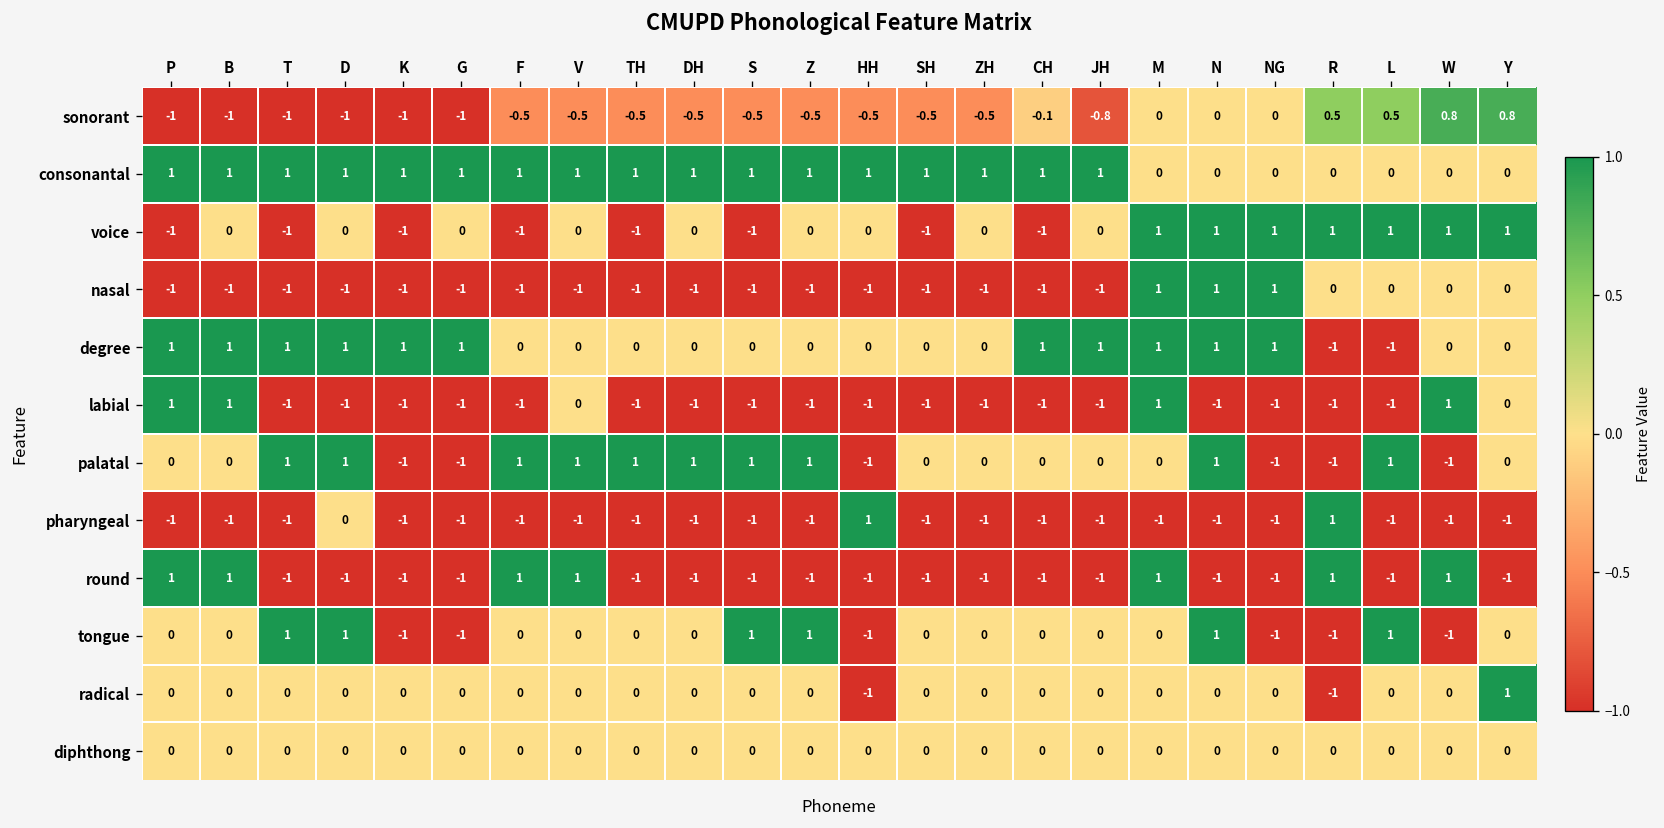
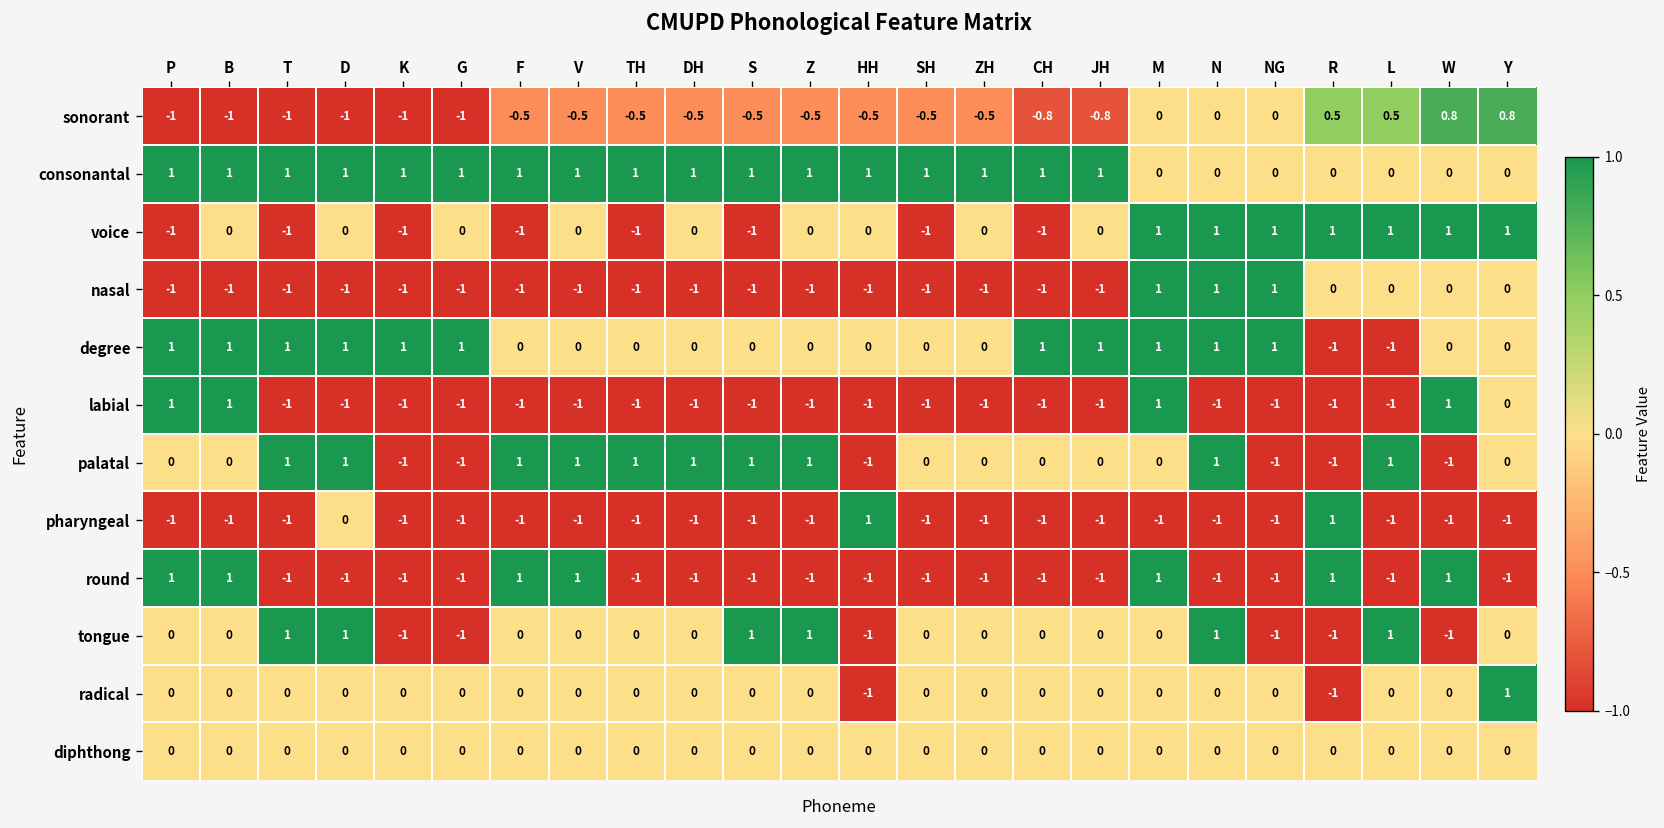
  {
    "sonorant": {
      "P": -1,
      "B": -1,
      "T": -1,
      "D": -1,
      "K": -1,
      "G": -1,
      "F": -0.5,
      "V": -0.5,
      "TH": -0.5,
      "DH": -0.5,
      "S": -0.5,
      "Z": -0.5,
      "HH": -0.5,
      "SH": -0.5,
      "ZH": -0.5,
-     "CH": -0.1,
+     "CH": -0.8,
      "JH": -0.8,
      "M": 0,
      "N": 0,
      "NG": 0,
      "R": 0.5,
      "L": 0.5,
      "W": 0.8,
      "Y": 0.8
    },
    "labial": {
      "P": 1,
      "B": 1,
      "T": -1,
      "D": -1,
      "K": -1,
      "G": -1,
      "F": -1,
-     "V": 0,
+     "V": -1,
      "TH": -1,
      "DH": -1,
      "S": -1,
      "Z": -1,
      "HH": -1,
      "SH": -1,
      "ZH": -1,
      "CH": -1,
      "JH": -1,
      "M": 1,
      "N": -1,
      "NG": -1,
      "R": -1,
      "L": -1,
      "W": 1,
      "Y": 0
    }
  }
